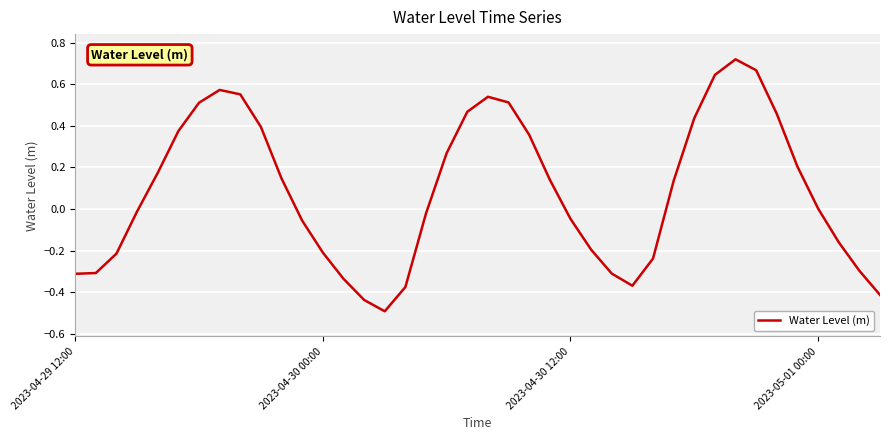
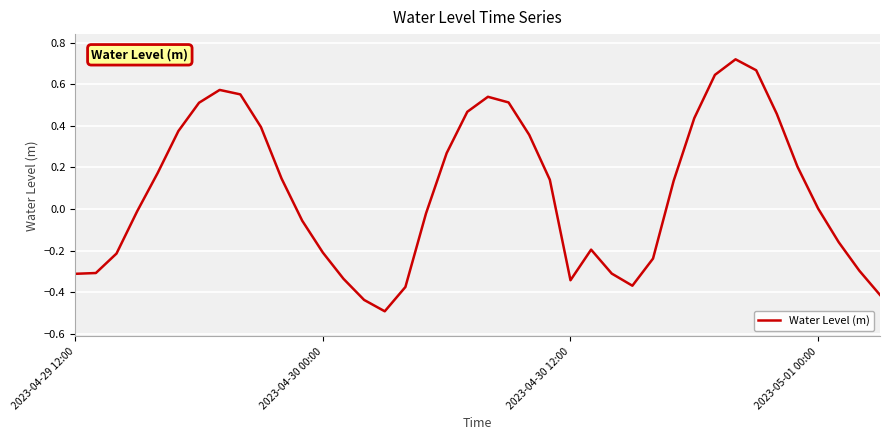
  {
    "2023-04-29 12:00": -0.31,
    "2023-04-30 00:00": -0.21,
-   "2023-04-30 12:00": -0.05,
+   "2023-04-30 12:00": -0.34,
    "2023-05-01 00:00": 0.00
  }
